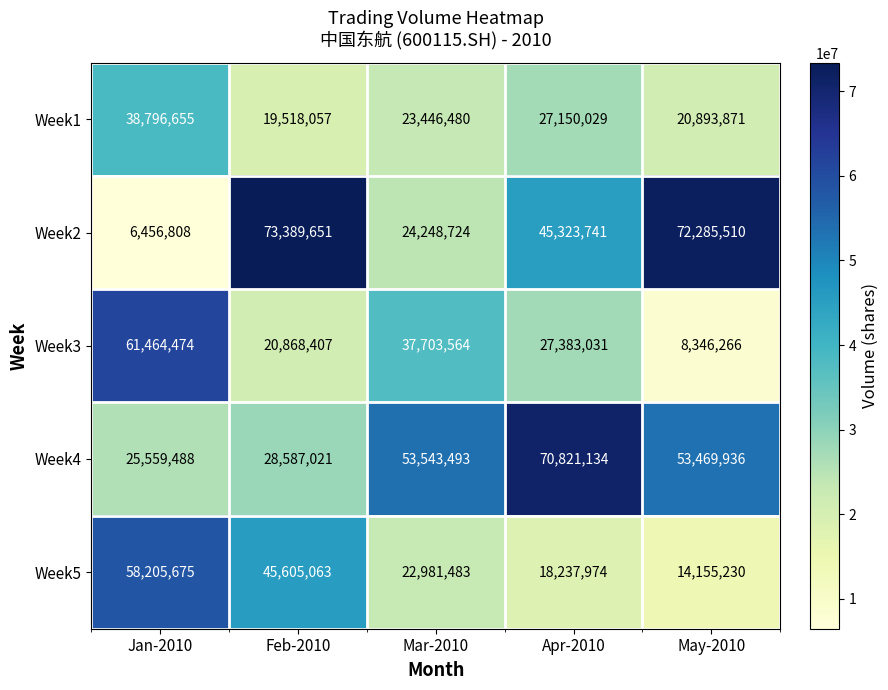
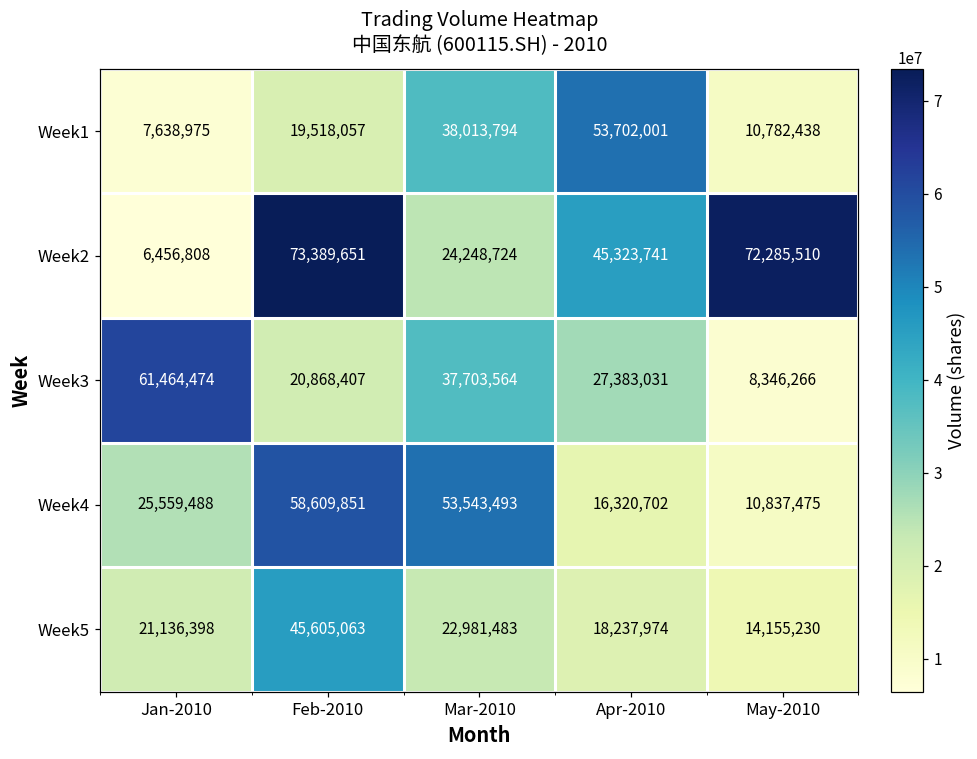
  {
    "Week1": {
-     "Jan-2010": "38,796,655",
+     "Jan-2010": "7,638,975",
      "Feb-2010": "19,518,057",
-     "Mar-2010": "23,446,480",
-     "Apr-2010": "27,150,029",
-     "May-2010": "20,893,871"
+     "Mar-2010": "38,013,794",
+     "Apr-2010": "53,702,001",
+     "May-2010": "10,782,438"
    },
    "Week2": {
      "Jan-2010": "6,456,808",
      "Feb-2010": "73,389,651",
      "Mar-2010": "24,248,724",
      "Apr-2010": "45,323,741",
      "May-2010": "72,285,510"
    },
    "Week3": {
      "Jan-2010": "61,464,474",
      "Feb-2010": "20,868,407",
      "Mar-2010": "37,703,564",
      "Apr-2010": "27,383,031",
      "May-2010": "8,346,266"
    },
    "Week4": {
      "Jan-2010": "25,559,488",
-     "Feb-2010": "28,587,021",
+     "Feb-2010": "58,609,851",
      "Mar-2010": "53,543,493",
-     "Apr-2010": "70,821,134",
-     "May-2010": "53,469,936"
+     "Apr-2010": "16,320,702",
+     "May-2010": "10,837,475"
    },
    "Week5": {
-     "Jan-2010": "58,205,675",
+     "Jan-2010": "21,136,398",
      "Feb-2010": "45,605,063",
      "Mar-2010": "22,981,483",
      "Apr-2010": "18,237,974",
      "May-2010": "14,155,230"
    }
  }
